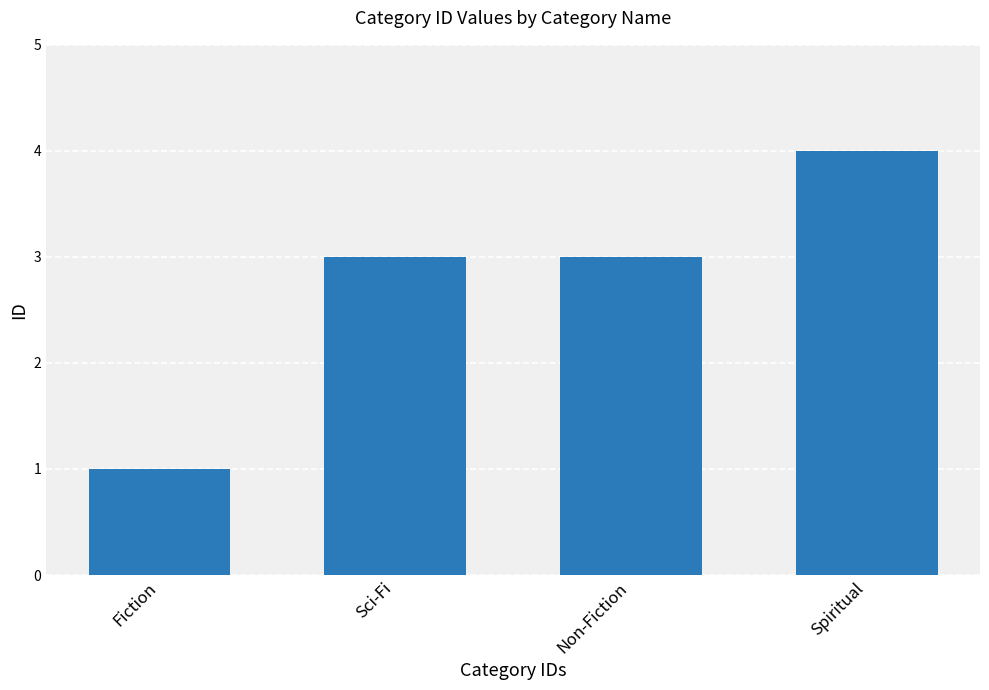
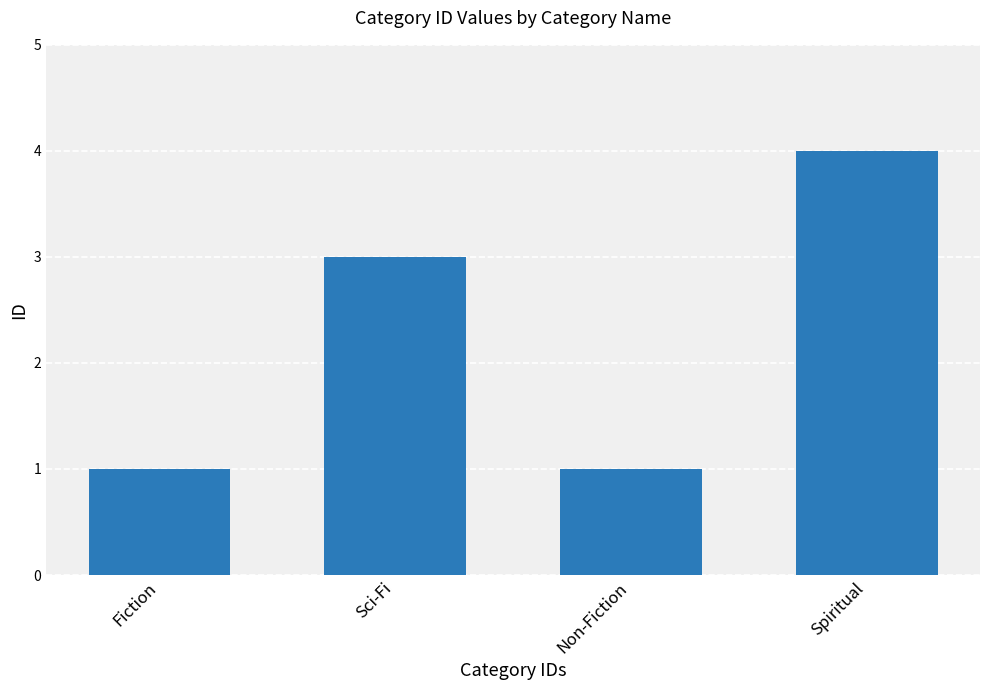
  {
    "Fiction": 1,
    "Sci-Fi": 3,
-   "Non-Fiction": 3,
+   "Non-Fiction": 1,
    "Spiritual": 4
  }
